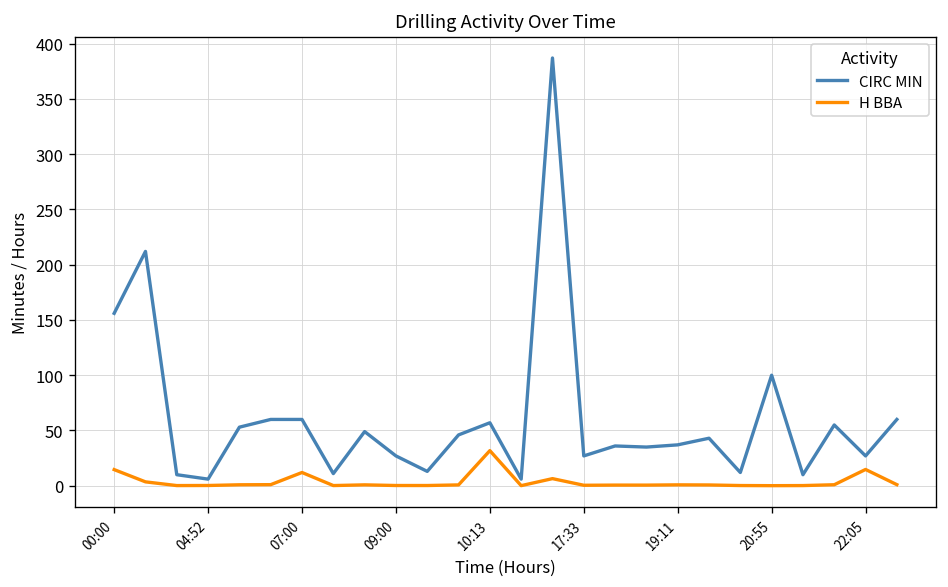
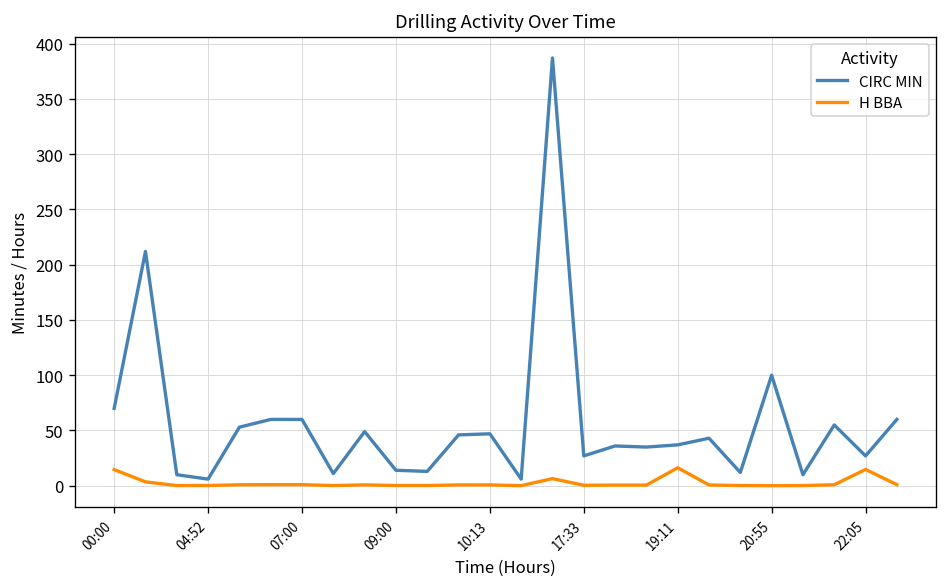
  {
    "CIRC MIN": {
-     "00:00": 160,
+     "00:00": 70,
      "04:52": 10,
      "07:00": 60,
-     "09:00": 30,
-     "10:13": 60,
+     "09:00": 10,
+     "10:13": 50,
      "17:33": 30,
      "19:11": 40,
      "20:55": 100,
      "22:05": 30
    },
    "H BBA": {
      "00:00": 10,
      "04:52": 0,
-     "07:00": 10,
+     "07:00": 0,
      "09:00": 0,
-     "10:13": 30,
+     "10:13": 0,
      "17:33": 0,
-     "19:11": 0,
+     "19:11": 20,
      "20:55": 0,
      "22:05": 10
    }
  }
